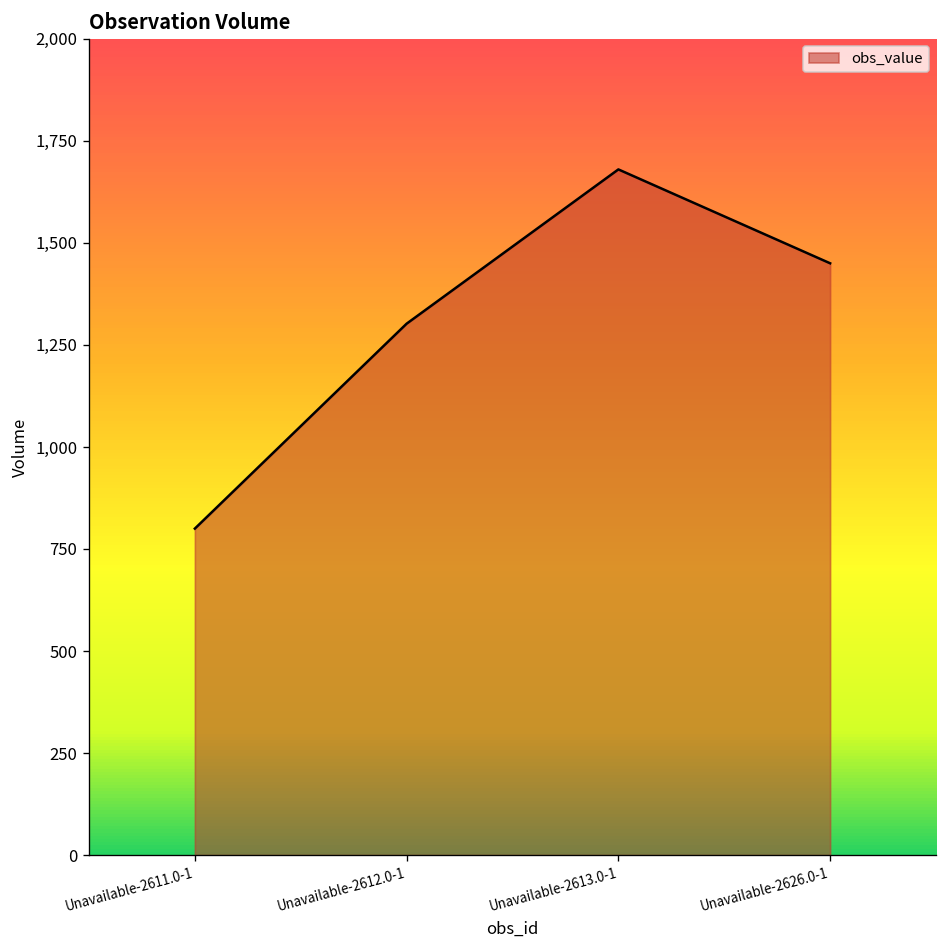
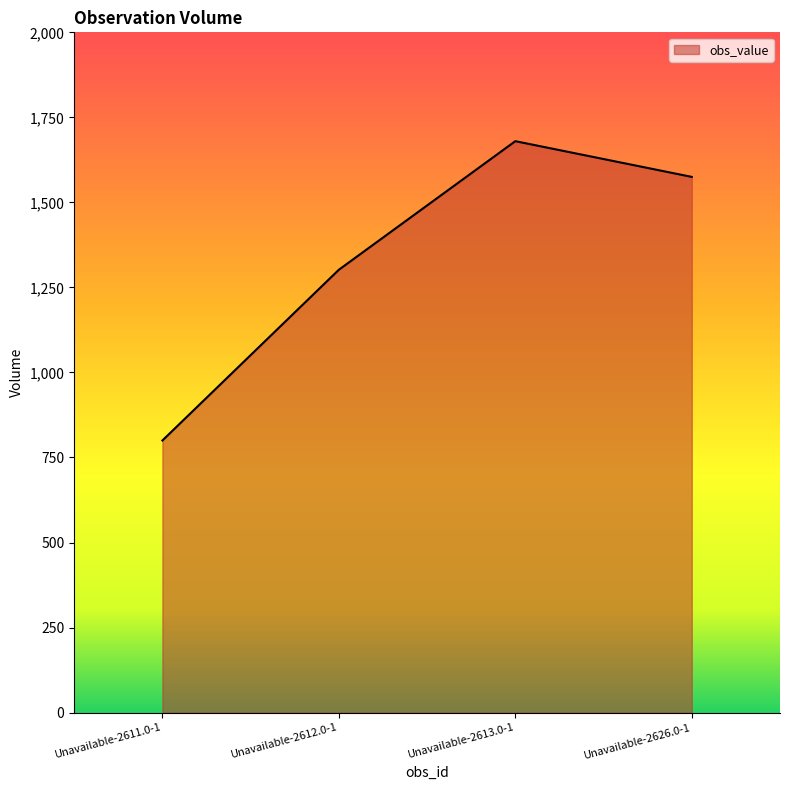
  {
    "Unavailable-2611.0-1": "800",
    "Unavailable-2612.0-1": "1,300",
    "Unavailable-2613.0-1": "1,680",
-   "Unavailable-2626.0-1": "1,450"
+   "Unavailable-2626.0-1": "1,580"
  }
